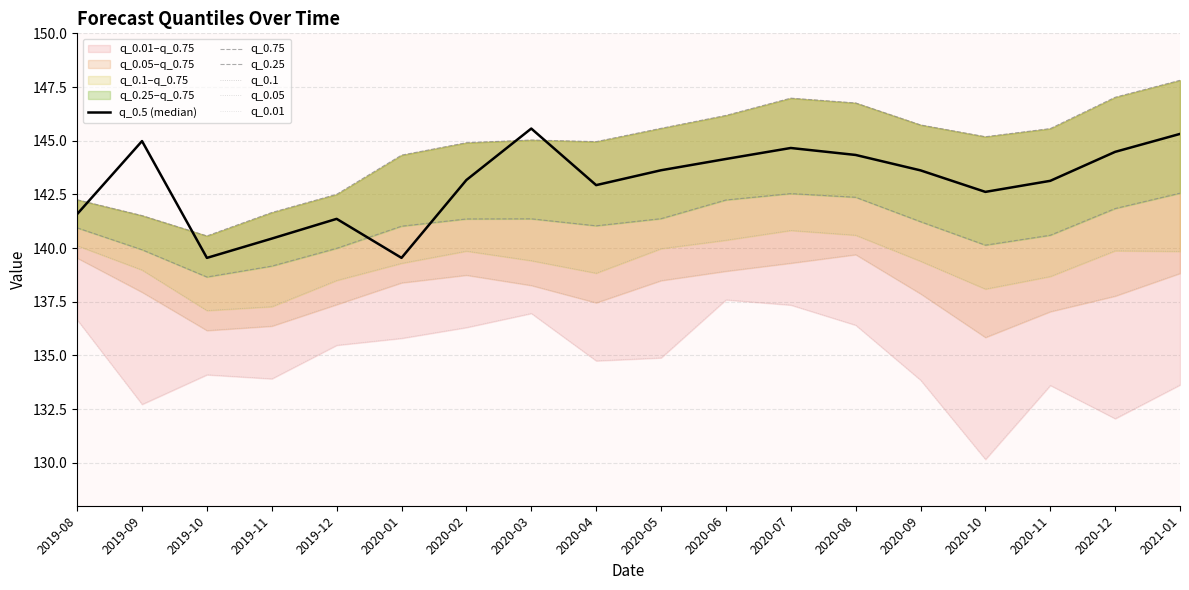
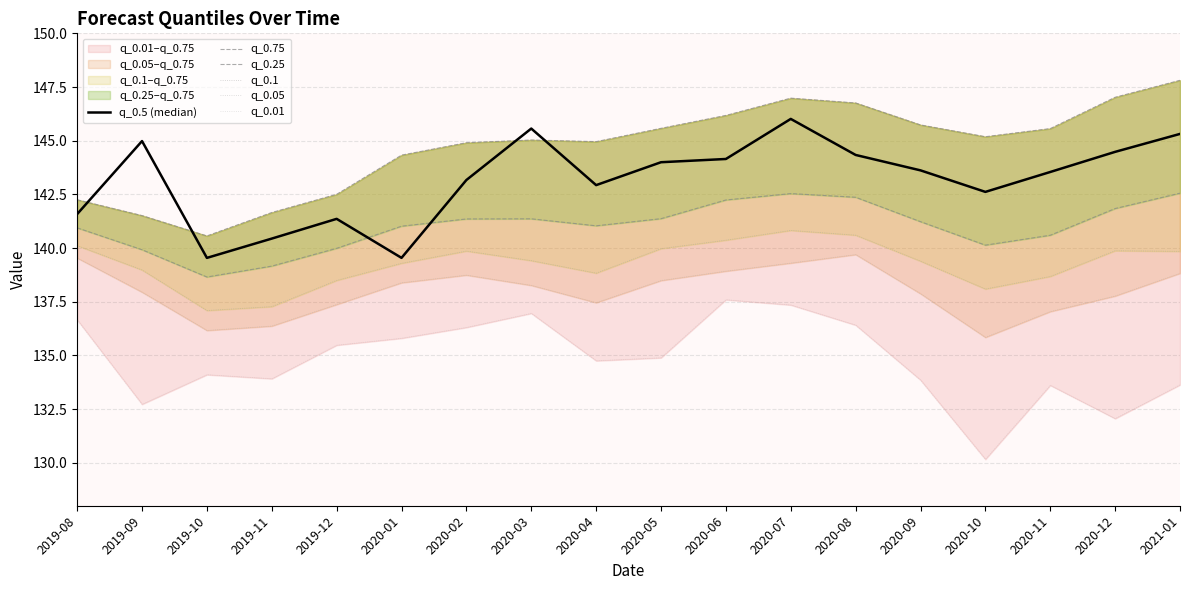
  {
    "q_0.5 (median)": {
      "2019-08": 141.6,
      "2019-09": 145.0,
      "2019-10": 139.5,
      "2019-11": 140.4,
      "2019-12": 141.4,
      "2020-01": 139.5,
      "2020-02": 143.2,
      "2020-03": 145.6,
      "2020-04": 142.9,
-     "2020-05": 143.6,
+     "2020-05": 144.0,
      "2020-06": 144.1,
-     "2020-07": 144.7,
+     "2020-07": 146.0,
      "2020-08": 144.3,
      "2020-09": 143.6,
      "2020-10": 142.6,
-     "2020-11": 143.1,
+     "2020-11": 143.5,
      "2020-12": 144.5,
      "2021-01": 145.3
    }
  }
